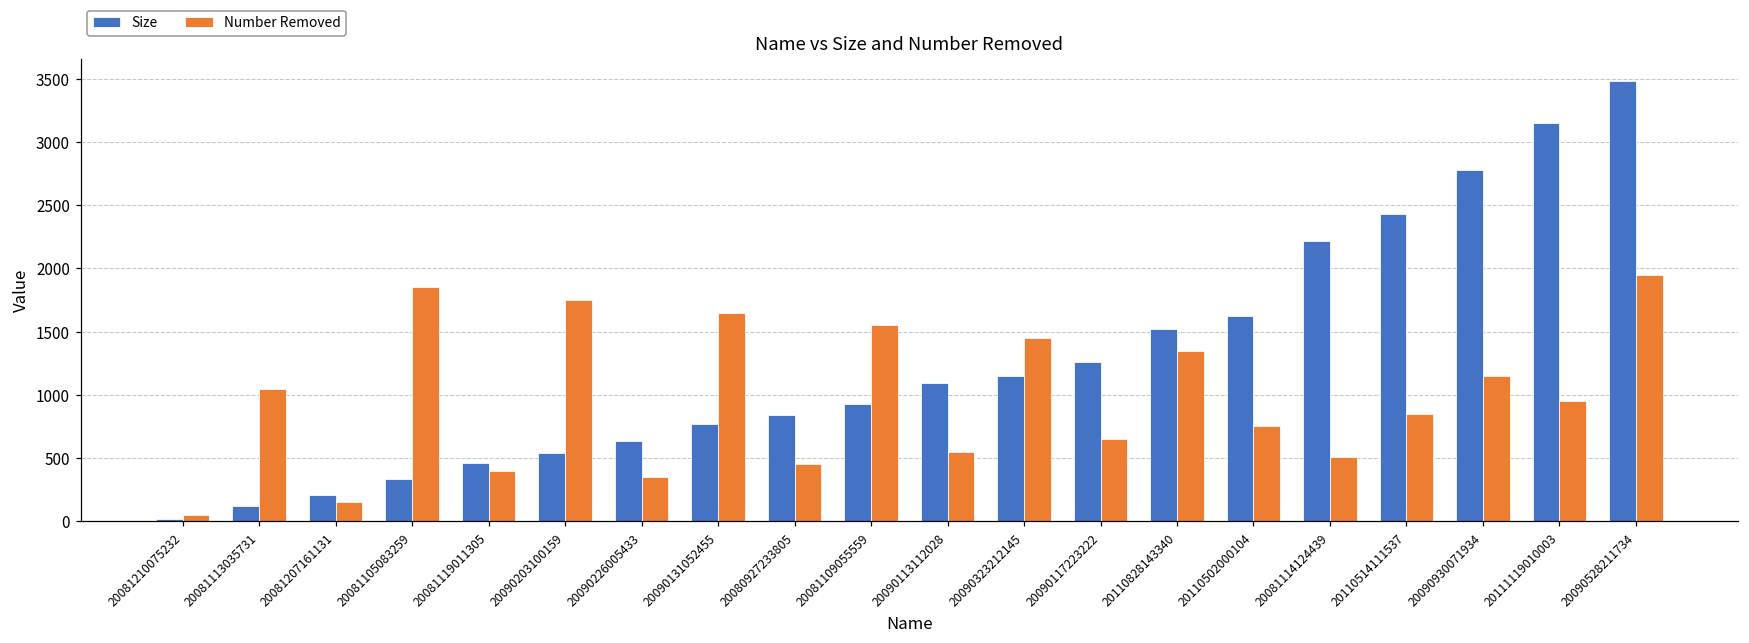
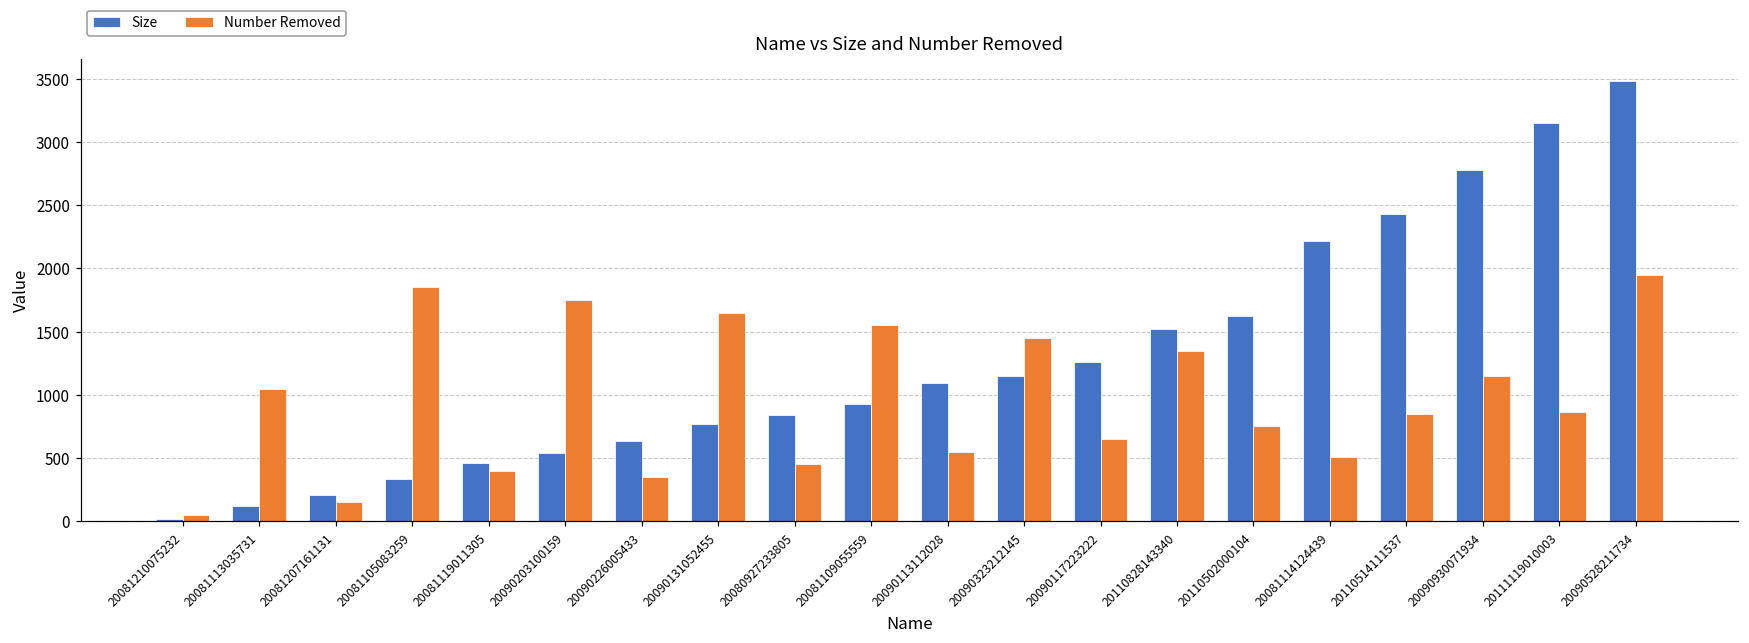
  {
    "Size": {
      "20081113035731": 120,
      "20081207161131": 210,
      "20081105083259": 330,
      "20081119011305": 460,
      "20090203100159": 540,
      "20090226005433": 640,
      "20090131052455": 770,
      "20080927233805": 840,
      "20081109055559": 930,
      "20090113112028": 1100,
      "20090323212145": 1150,
      "20090117223222": 1260,
      "20110828143340": 1520,
      "20110502000104": 1620,
      "20081114124439": 2220,
      "20110514111537": 2430,
      "20090930071934": 2780,
      "20111119010003": 3150,
      "20090528211734": 3480
    },
    "Number Removed": {
      "20081210075232": 50,
      "20081113035731": 1050,
      "20081207161131": 150,
      "20081105083259": 1850,
      "20081119011305": 400,
      "20090203100159": 1750,
      "20090226005433": 350,
      "20090131052455": 1650,
      "20080927233805": 450,
      "20081109055559": 1550,
      "20090113112028": 550,
      "20090323212145": 1450,
      "20090117223222": 650,
      "20110828143340": 1350,
      "20110502000104": 750,
      "20081114124439": 510,
      "20110514111537": 850,
      "20090930071934": 1150,
-     "20111119010003": 950,
+     "20111119010003": 870,
      "20090528211734": 1950
    }
  }
